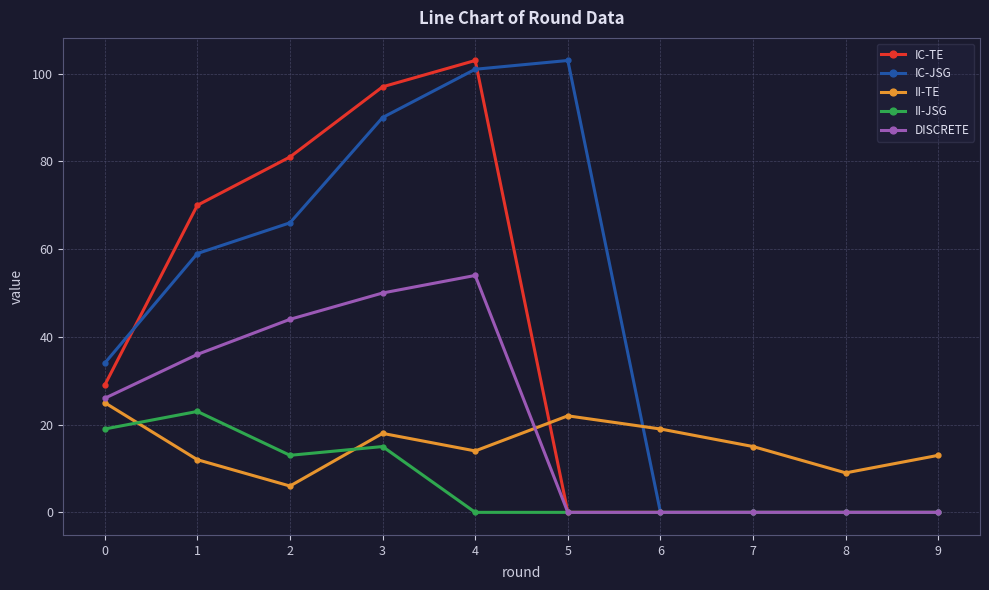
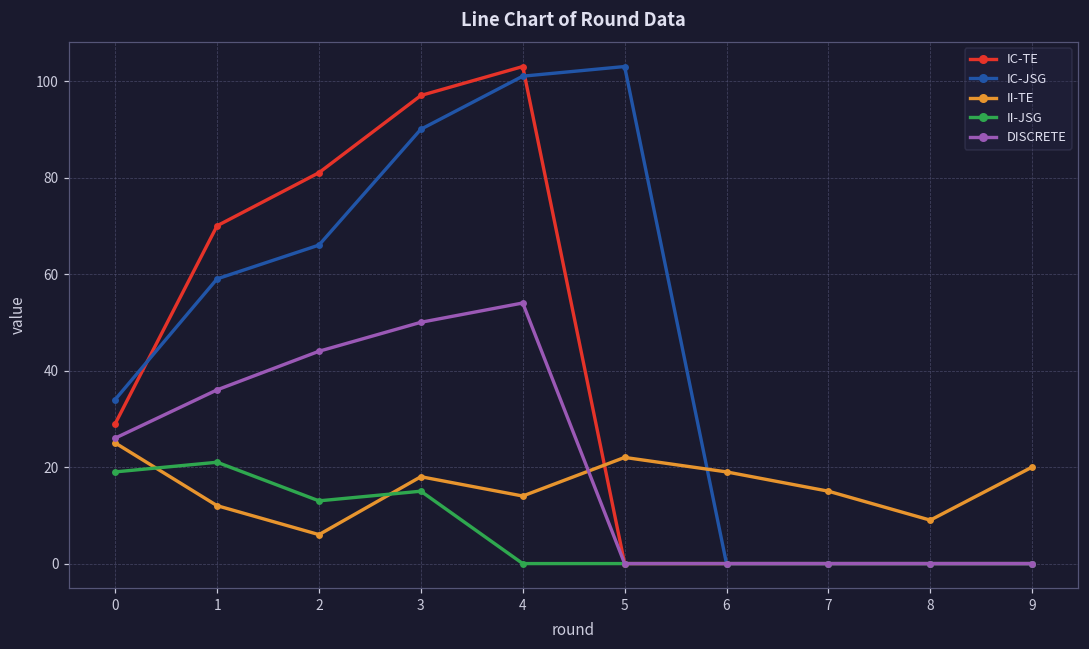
  {
    "IC-TE": {
      "0": 29,
      "1": 70,
      "2": 81,
      "3": 97,
      "4": 103
    },
    "IC-JSG": {
      "0": 34,
      "1": 59,
      "2": 66,
      "3": 90,
      "4": 101,
      "5": 103
    },
    "II-TE": {
      "0": 25,
      "1": 12,
      "2": 6,
      "3": 18,
      "4": 14,
      "5": 22,
      "6": 19,
      "7": 15,
      "8": 9,
-     "9": 13
+     "9": 20
    },
    "II-JSG": {
      "0": 19,
-     "1": 23,
+     "1": 21,
      "2": 13,
      "3": 15,
      "4": 0
    },
    "DISCRETE": {
      "0": 26,
      "1": 36,
      "2": 44,
      "3": 50,
      "4": 54
    }
  }
